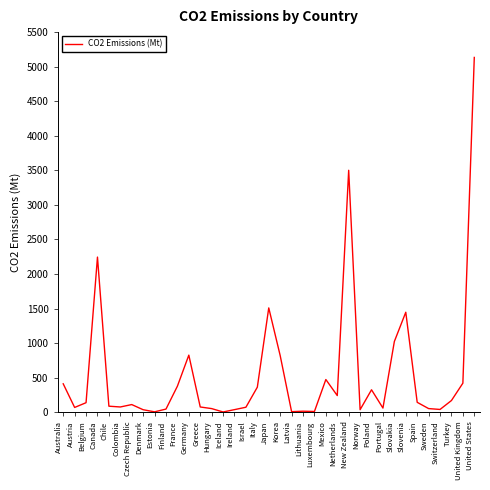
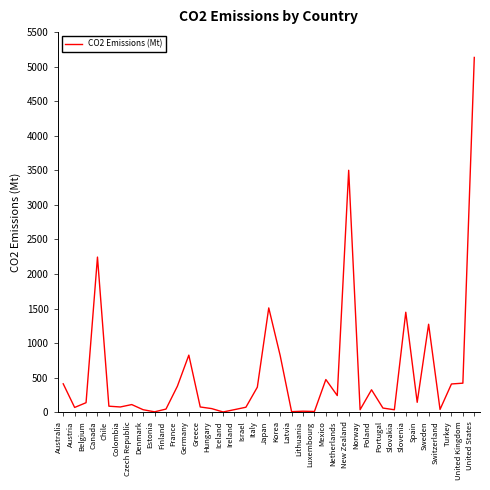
  {
    "Australia": 400,
    "Austria": 100,
    "Belgium": 100,
    "Canada": 2200,
    "Chile": 100,
    "Colombia": 100,
    "Czech Republic": 100,
    "Denmark": 0,
    "Estonia": 0,
    "Finland": 0,
    "France": 400,
    "Germany": 800,
    "Greece": 100,
    "Hungary": 100,
    "Iceland": 0,
    "Ireland": 0,
    "Israel": 100,
    "Italy": 400,
    "Japan": 1500,
    "Korea": 800,
    "Latvia": 0,
    "Lithuania": 0,
    "Luxembourg": 0,
    "Mexico": 500,
    "Netherlands": 200,
    "New Zealand": 3500,
    "Norway": 0,
    "Poland": 300,
    "Portugal": 100,
-   "Slovakia": 1000,
+   "Slovakia": 0,
    "Slovenia": 1400,
    "Spain": 100,
-   "Sweden": 100,
+   "Sweden": 1300,
    "Switzerland": 0,
-   "Turkey": 200,
+   "Turkey": 400,
    "United Kingdom": 400,
    "United States": 5100
  }
